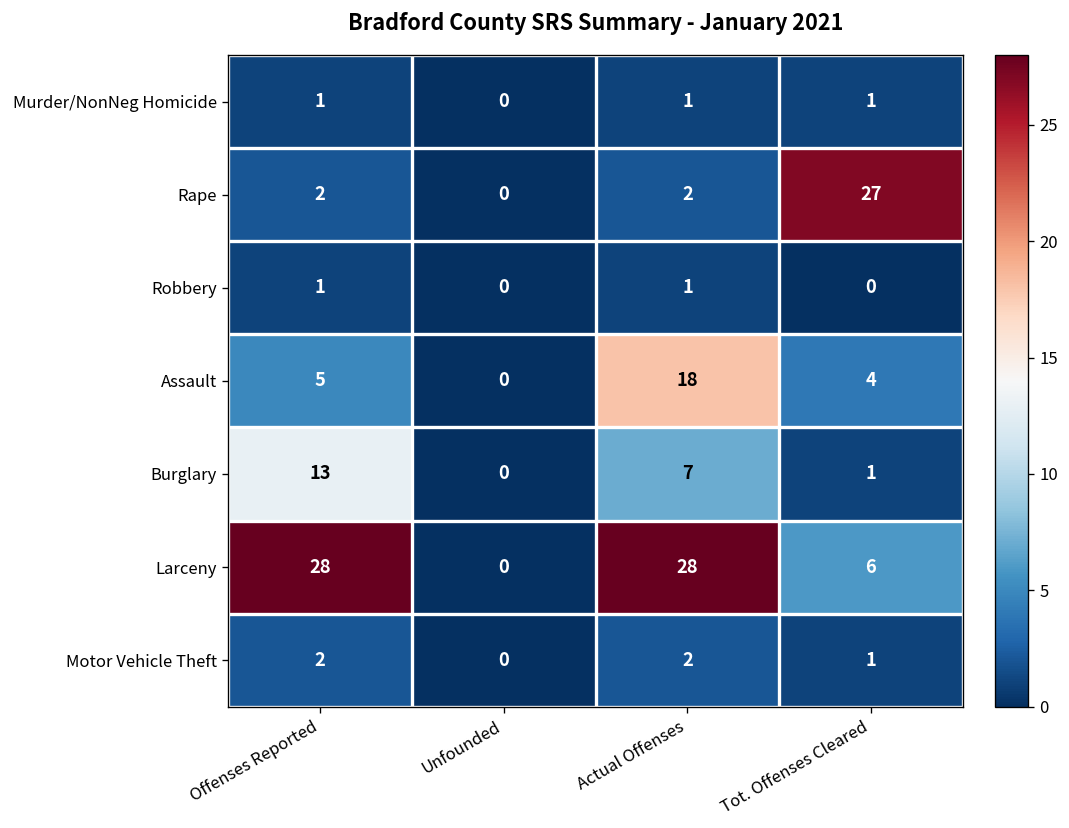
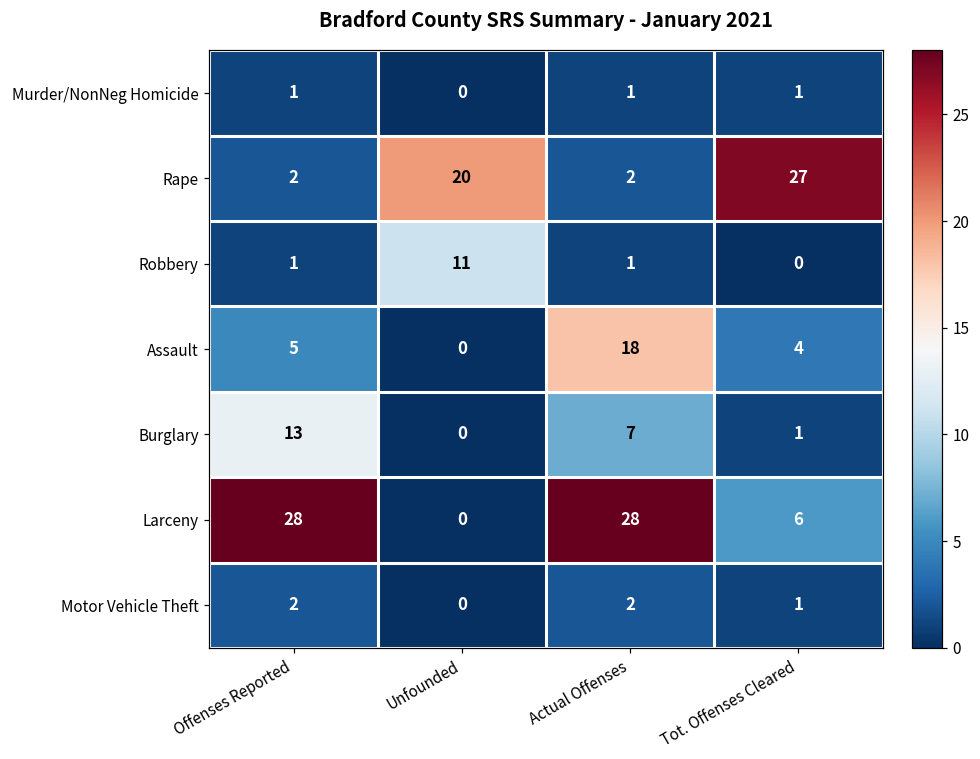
  {
    "Murder/NonNeg Homicide": {
      "Offenses Reported": 1,
      "Unfounded": 0,
      "Actual Offenses": 1,
      "Tot. Offenses Cleared": 1
    },
    "Rape": {
      "Offenses Reported": 2,
-     "Unfounded": 0,
+     "Unfounded": 20,
      "Actual Offenses": 2,
      "Tot. Offenses Cleared": 27
    },
    "Robbery": {
      "Offenses Reported": 1,
-     "Unfounded": 0,
+     "Unfounded": 11,
      "Actual Offenses": 1,
      "Tot. Offenses Cleared": 0
    },
    "Assault": {
      "Offenses Reported": 5,
      "Unfounded": 0,
      "Actual Offenses": 18,
      "Tot. Offenses Cleared": 4
    },
    "Burglary": {
      "Offenses Reported": 13,
      "Unfounded": 0,
      "Actual Offenses": 7,
      "Tot. Offenses Cleared": 1
    },
    "Larceny": {
      "Offenses Reported": 28,
      "Unfounded": 0,
      "Actual Offenses": 28,
      "Tot. Offenses Cleared": 6
    },
    "Motor Vehicle Theft": {
      "Offenses Reported": 2,
      "Unfounded": 0,
      "Actual Offenses": 2,
      "Tot. Offenses Cleared": 1
    }
  }
